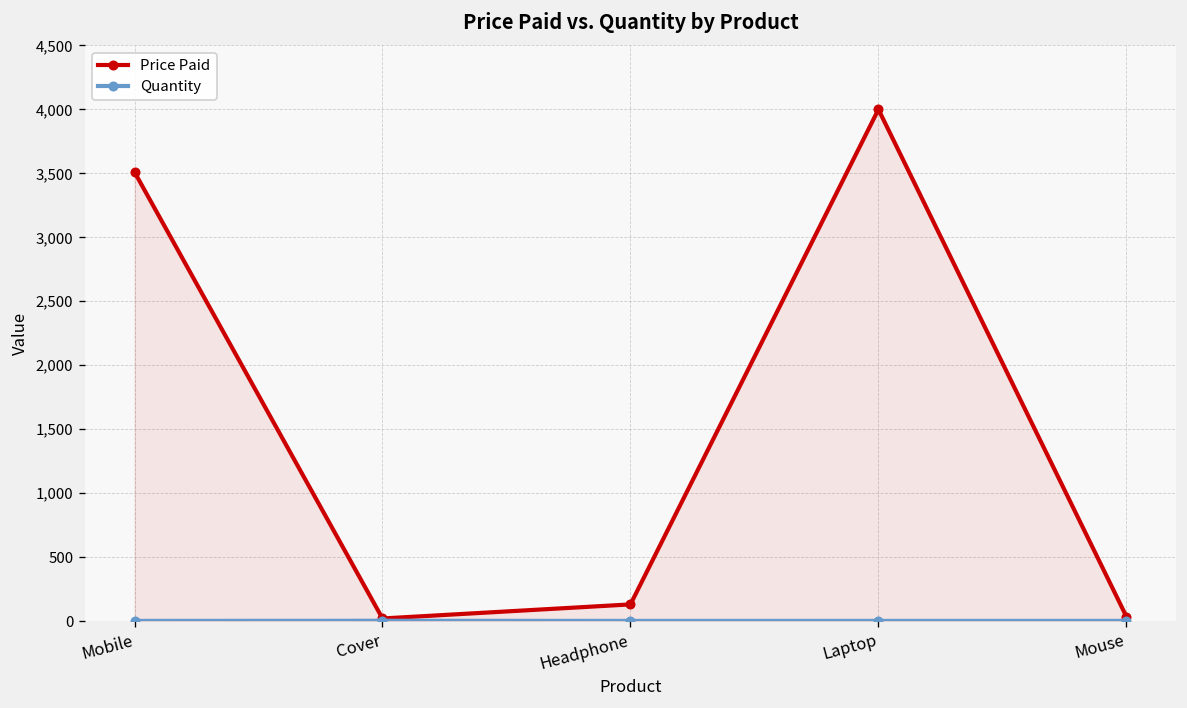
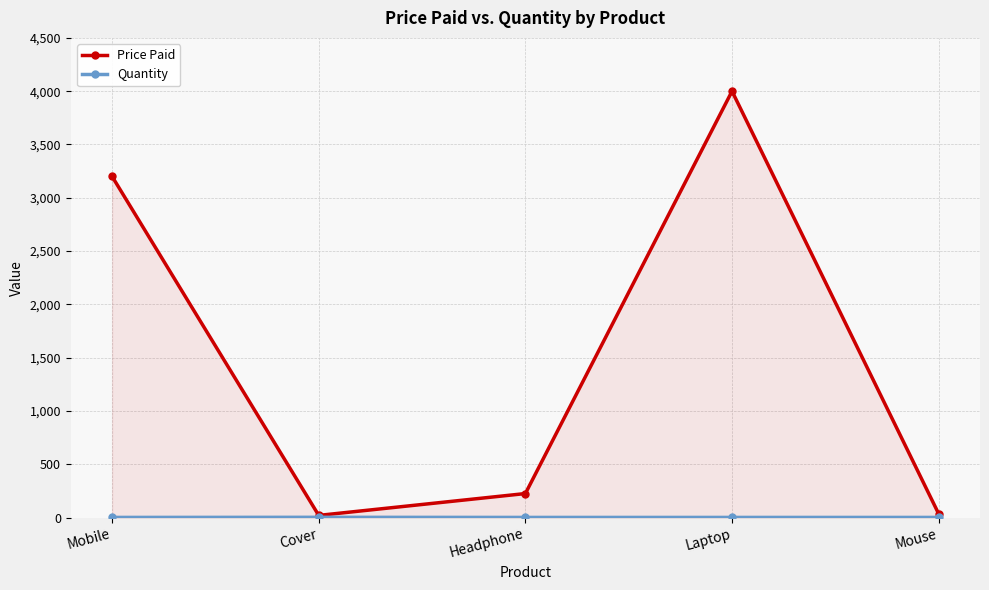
  {
    "Price Paid": {
-     "Mobile": "3,510",
-     "Headphone": "130",
+     "Mobile": "3,200",
+     "Headphone": "230",
      "Laptop": "4,000",
      "Mouse": "40"
    },
    "Quantity": {
      "Mobile": "0",
      "Headphone": "0",
      "Laptop": "0",
      "Mouse": "0"
    }
  }
